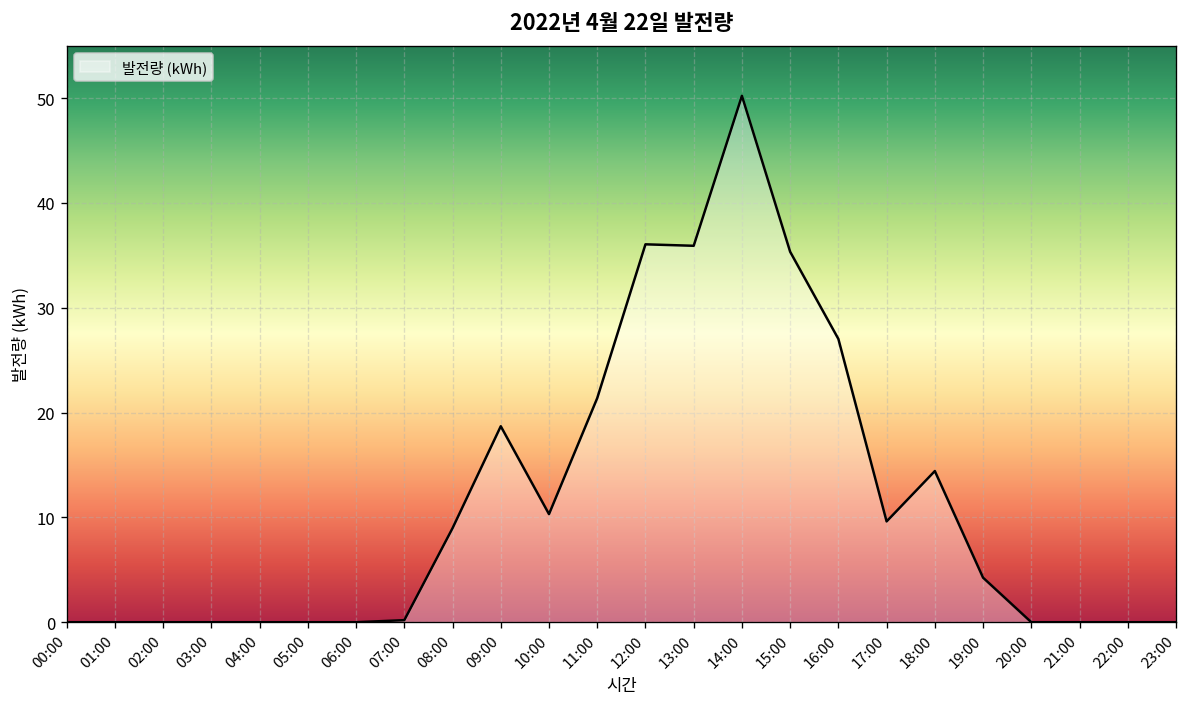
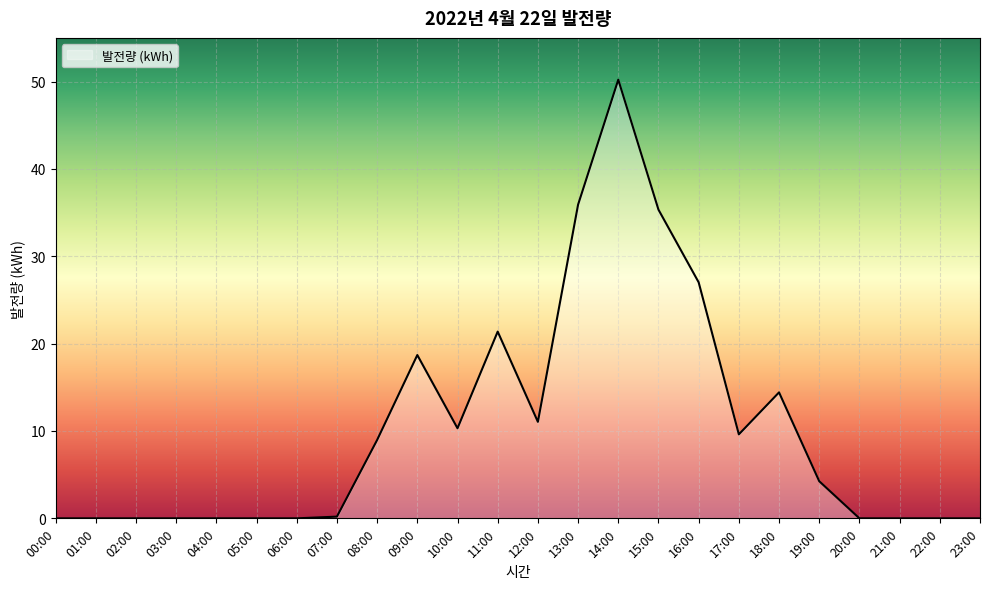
  {
    "00:00": 0,
    "01:00": 0,
    "02:00": 0,
    "03:00": 0,
    "04:00": 0,
    "05:00": 0,
    "06:00": 0,
    "07:00": 0,
    "08:00": 9,
    "09:00": 19,
    "10:00": 10,
    "11:00": 21,
-   "12:00": 36,
+   "12:00": 11,
    "13:00": 36,
    "14:00": 50,
    "15:00": 35,
    "16:00": 27,
    "17:00": 10,
    "18:00": 14,
    "19:00": 4,
    "20:00": 0,
    "21:00": 0,
    "22:00": 0,
    "23:00": 0
  }
